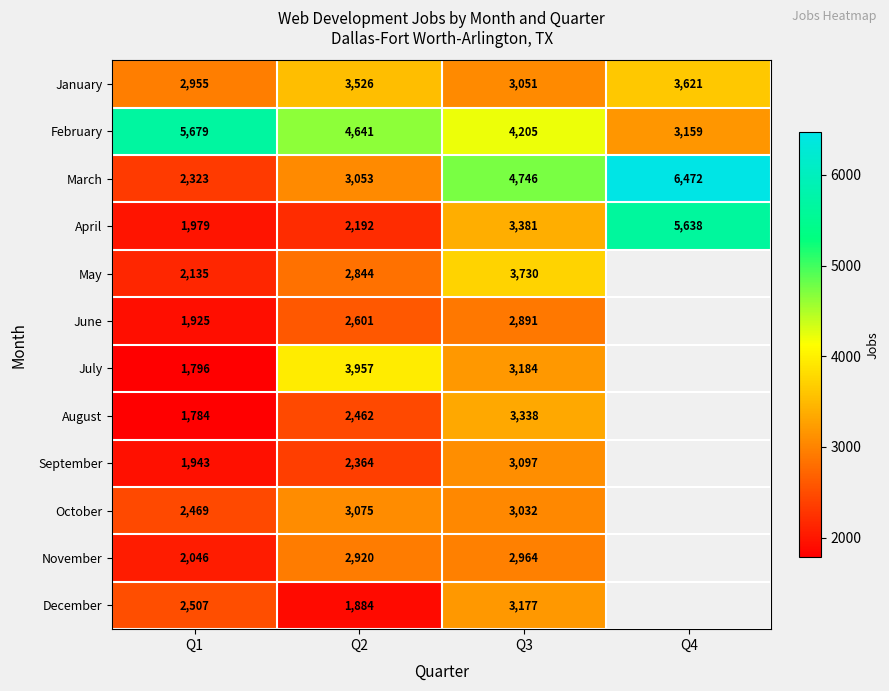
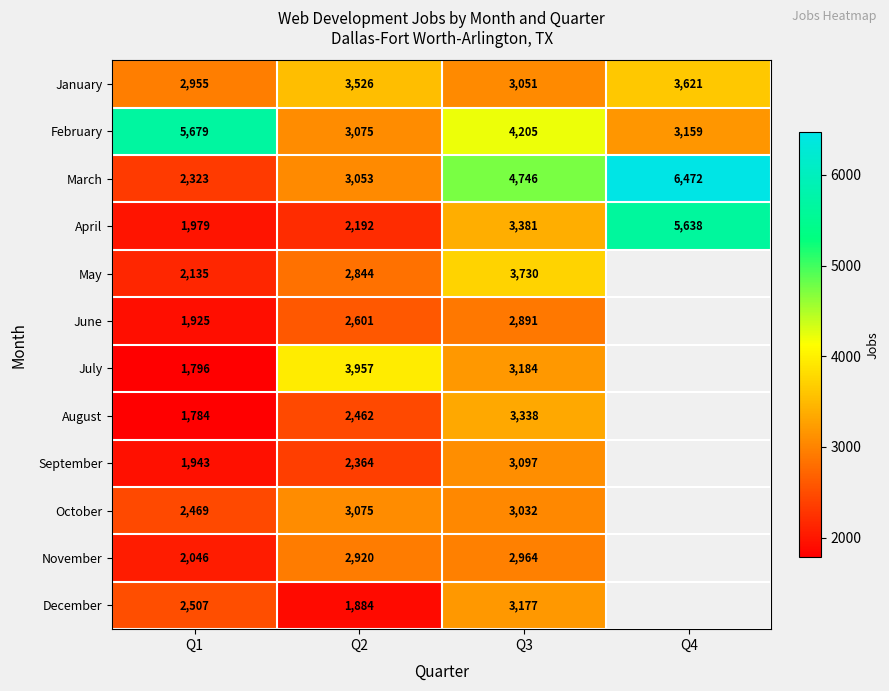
  {
    "January": {
      "Q1": "2,955",
      "Q2": "3,526",
      "Q3": "3,051",
      "Q4": "3,621"
    },
    "February": {
      "Q1": "5,679",
-     "Q2": "4,641",
+     "Q2": "3,075",
      "Q3": "4,205",
      "Q4": "3,159"
    },
    "March": {
      "Q1": "2,323",
      "Q2": "3,053",
      "Q3": "4,746",
      "Q4": "6,472"
    },
    "April": {
      "Q1": "1,979",
      "Q2": "2,192",
      "Q3": "3,381",
      "Q4": "5,638"
    },
    "May": {
      "Q1": "2,135",
      "Q2": "2,844",
      "Q3": "3,730"
    },
    "June": {
      "Q1": "1,925",
      "Q2": "2,601",
      "Q3": "2,891"
    },
    "July": {
      "Q1": "1,796",
      "Q2": "3,957",
      "Q3": "3,184"
    },
    "August": {
      "Q1": "1,784",
      "Q2": "2,462",
      "Q3": "3,338"
    },
    "September": {
      "Q1": "1,943",
      "Q2": "2,364",
      "Q3": "3,097"
    },
    "October": {
      "Q1": "2,469",
      "Q2": "3,075",
      "Q3": "3,032"
    },
    "November": {
      "Q1": "2,046",
      "Q2": "2,920",
      "Q3": "2,964"
    },
    "December": {
      "Q1": "2,507",
      "Q2": "1,884",
      "Q3": "3,177"
    }
  }
